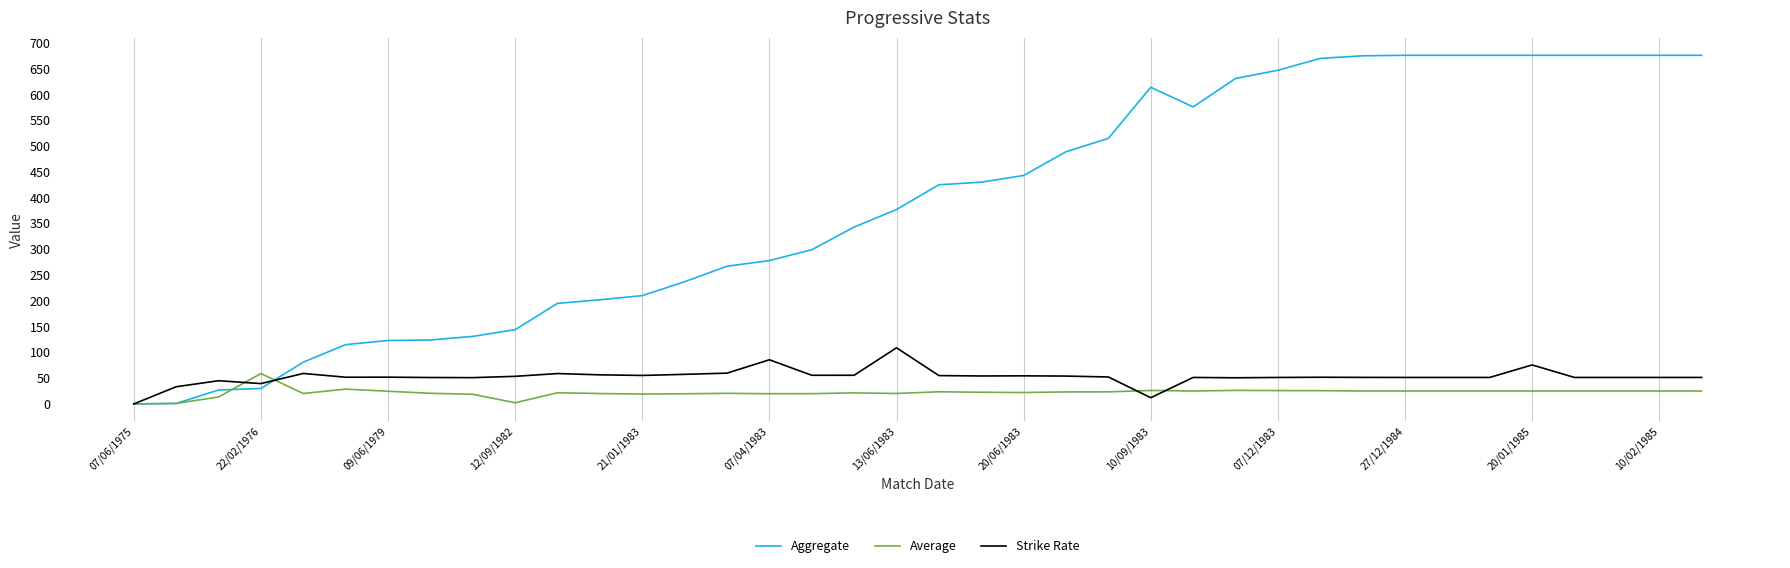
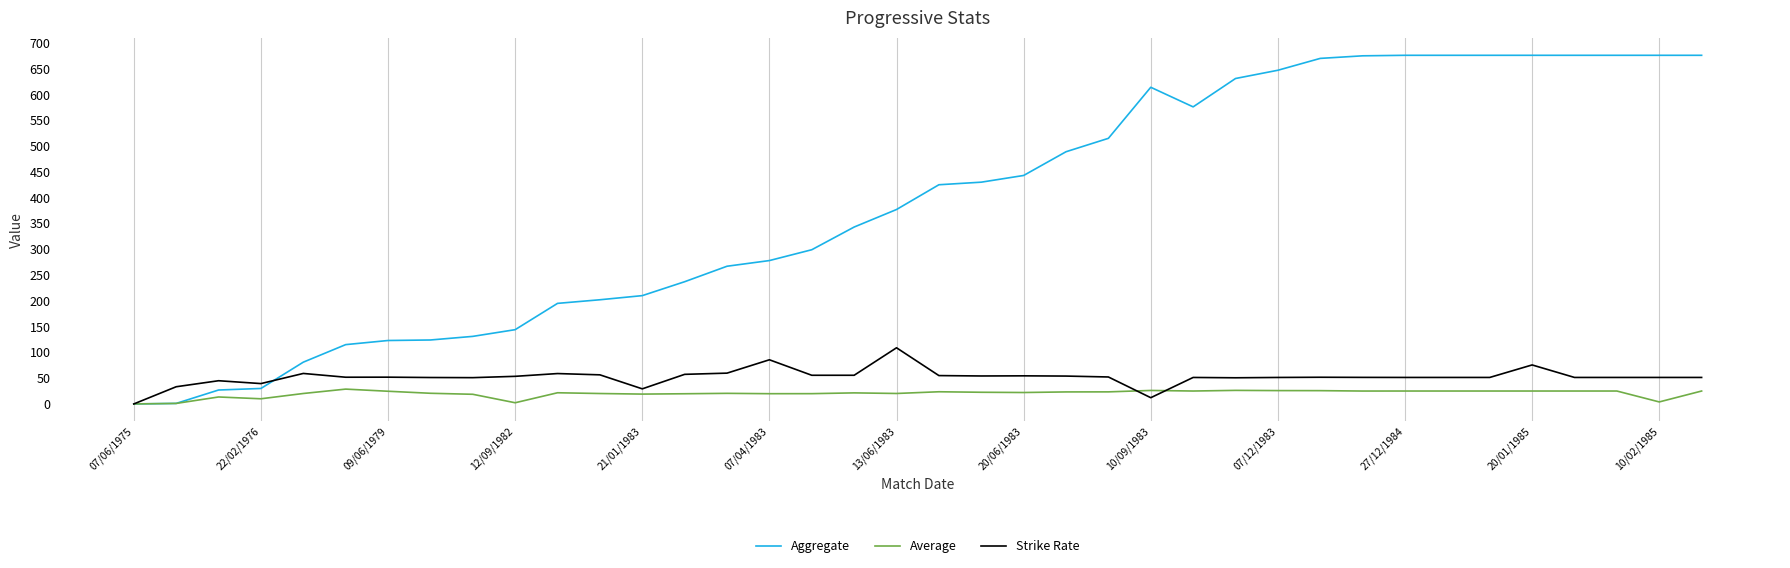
  {
    "Aggregate": {
      "22/02/1976": 30,
      "09/06/1979": 120,
      "12/09/1982": 140,
      "21/01/1983": 210,
      "07/04/1983": 280,
      "13/06/1983": 380,
      "20/06/1983": 440,
      "10/09/1983": 610,
      "07/12/1983": 650,
      "27/12/1984": 680,
      "20/01/1985": 680,
      "10/02/1985": 680
    },
    "Average": {
-     "22/02/1976": 60,
+     "22/02/1976": 10,
      "09/06/1979": 20,
      "12/09/1982": 0,
      "21/01/1983": 20,
      "07/04/1983": 20,
      "13/06/1983": 20,
      "20/06/1983": 20,
      "10/09/1983": 30,
      "07/12/1983": 30,
      "27/12/1984": 30,
      "20/01/1985": 30,
-     "10/02/1985": 30
+     "10/02/1985": 0
    },
    "Strike Rate": {
      "22/02/1976": 40,
      "09/06/1979": 50,
      "12/09/1982": 50,
-     "21/01/1983": 60,
+     "21/01/1983": 30,
      "07/04/1983": 90,
      "13/06/1983": 110,
      "20/06/1983": 50,
      "10/09/1983": 10,
      "07/12/1983": 50,
      "27/12/1984": 50,
      "20/01/1985": 80,
      "10/02/1985": 50
    }
  }
